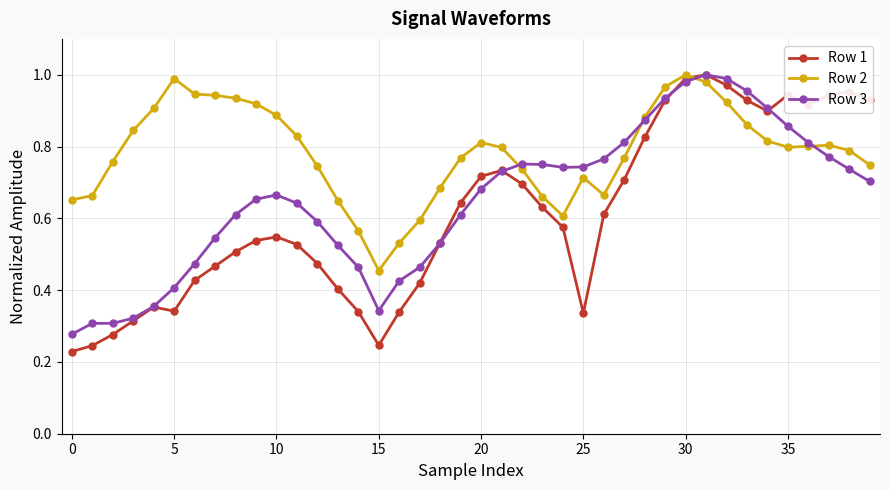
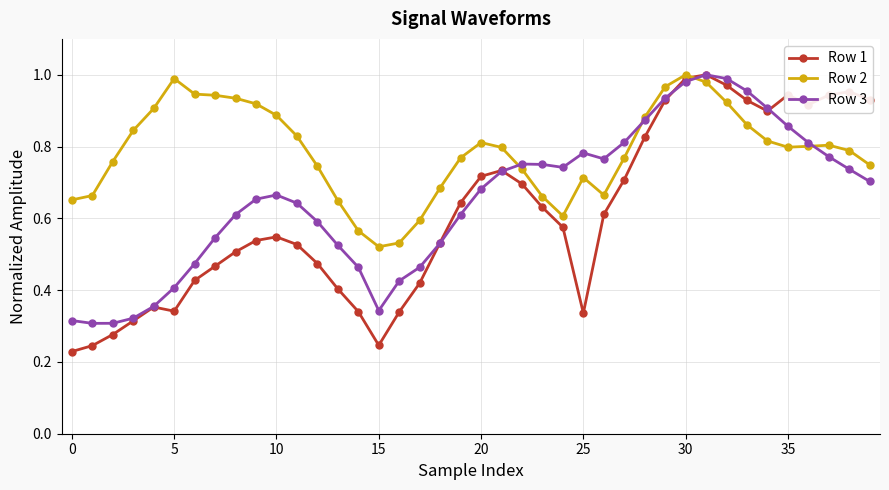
  {
    "Row 1": {
      "0": 0.23,
      "5": 0.34,
      "10": 0.55,
      "15": 0.25,
      "20": 0.72,
      "25": 0.34,
      "30": 0.99
    },
    "Row 2": {
      "0": 0.65,
      "5": 0.99,
      "10": 0.89,
-     "15": 0.45,
+     "15": 0.52,
      "20": 0.81,
      "25": 0.71,
      "30": 1.00,
      "35": 0.80
    },
    "Row 3": {
-     "0": 0.28,
+     "0": 0.32,
      "5": 0.41,
      "10": 0.67,
      "15": 0.34,
      "20": 0.68,
-     "25": 0.74,
+     "25": 0.78,
      "30": 0.98,
      "35": 0.86
    }
  }
